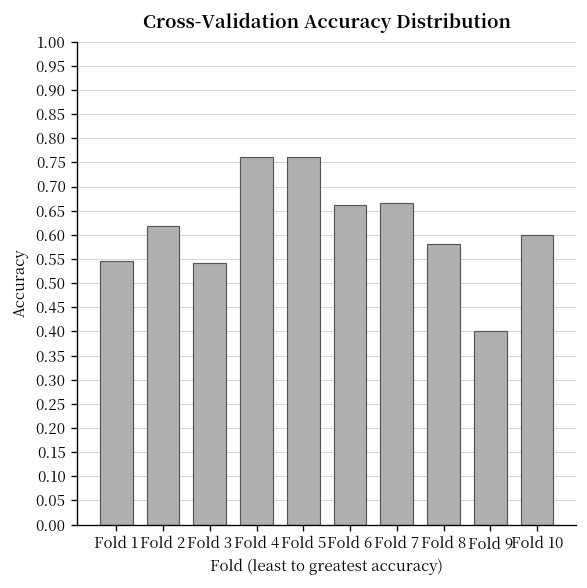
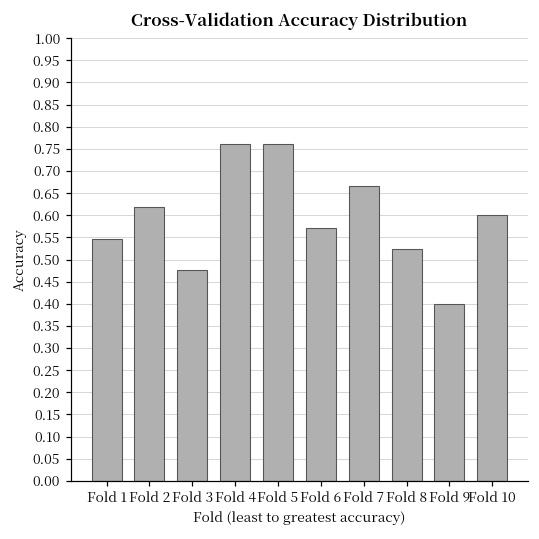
  {
    "Fold 1": 0.55,
    "Fold 2": 0.62,
-   "Fold 3": 0.54,
+   "Fold 3": 0.48,
    "Fold 4": 0.76,
    "Fold 5": 0.76,
-   "Fold 6": 0.66,
+   "Fold 6": 0.57,
    "Fold 7": 0.67,
-   "Fold 8": 0.58,
+   "Fold 8": 0.52,
    "Fold 9": 0.40,
    "Fold 10": 0.60
  }
